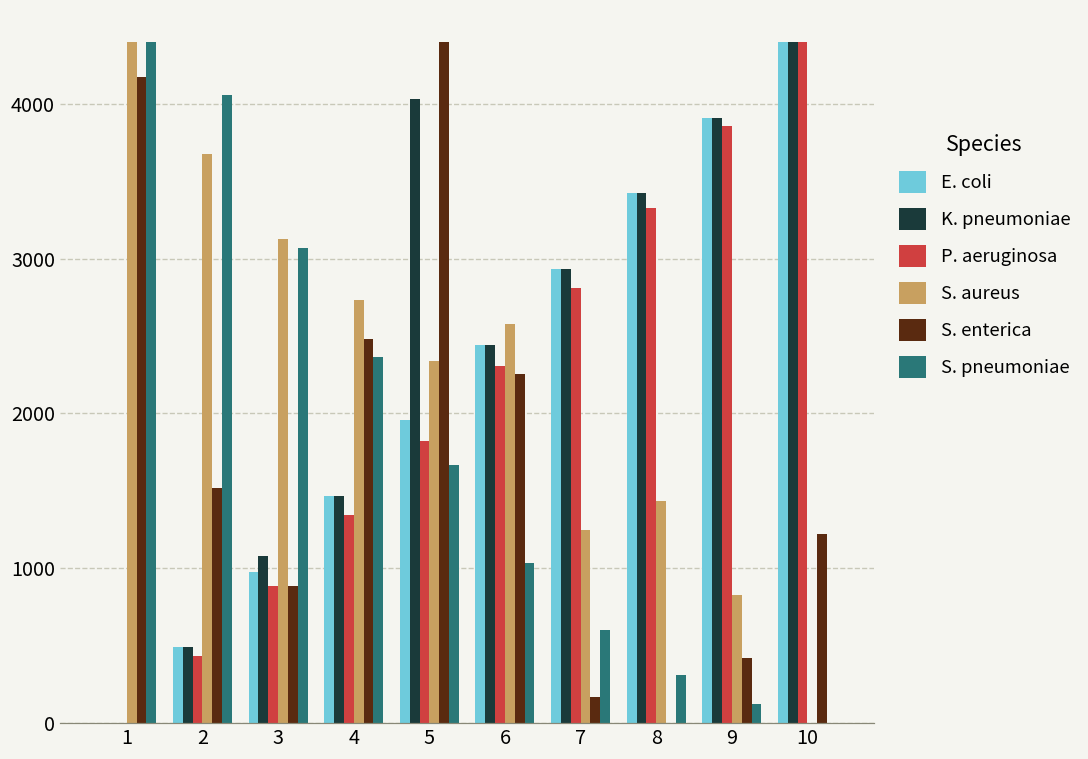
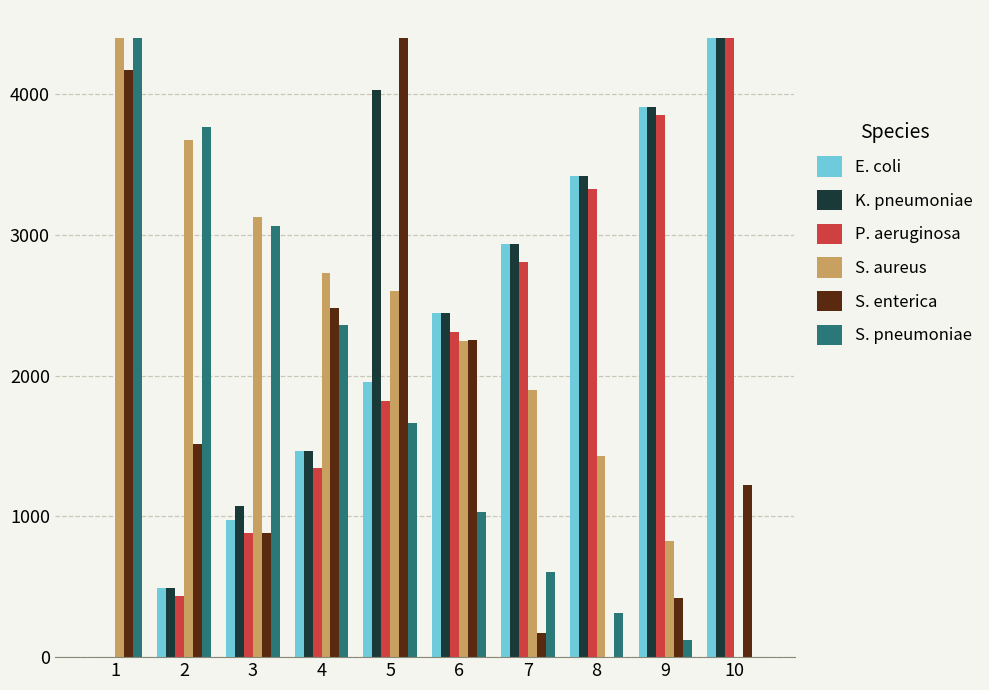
  {
    "E. coli": {
      "1": 0,
      "2": 490,
      "3": 980,
      "4": 1470,
      "5": 1960,
      "6": 2440,
      "7": 2930,
      "8": 3420,
      "9": 3910,
      "10": 4400
    },
    "K. pneumoniae": {
      "1": 0,
      "2": 490,
      "3": 1080,
      "4": 1470,
      "5": 4030,
      "6": 2440,
      "7": 2930,
      "8": 3420,
      "9": 3910,
      "10": 4400
    },
    "P. aeruginosa": {
      "1": 0,
      "2": 430,
      "3": 880,
      "4": 1340,
      "5": 1820,
      "6": 2310,
      "7": 2810,
      "8": 3330,
      "9": 3860,
      "10": 4400
    },
    "S. aureus": {
      "1": 4400,
      "2": 3670,
      "3": 3130,
      "4": 2730,
-     "5": 2340,
-     "6": 2580,
-     "7": 1250,
+     "5": 2600,
+     "6": 2250,
+     "7": 1900,
      "8": 1430,
      "9": 830,
      "10": 0
    },
    "S. enterica": {
      "1": 4180,
      "2": 1520,
      "3": 890,
      "4": 2480,
      "5": 4400,
      "6": 2250,
      "7": 170,
      "8": 0,
      "9": 420,
      "10": 1220
    },
    "S. pneumoniae": {
      "1": 4400,
-     "2": 4060,
+     "2": 3770,
      "3": 3070,
      "4": 2360,
      "5": 1670,
      "6": 1030,
      "7": 600,
      "8": 310,
      "9": 120,
      "10": 0
    }
  }
